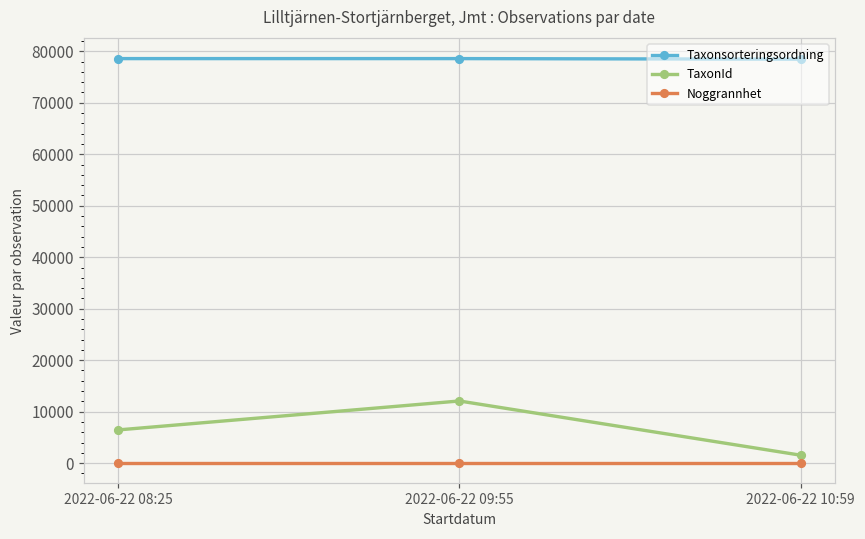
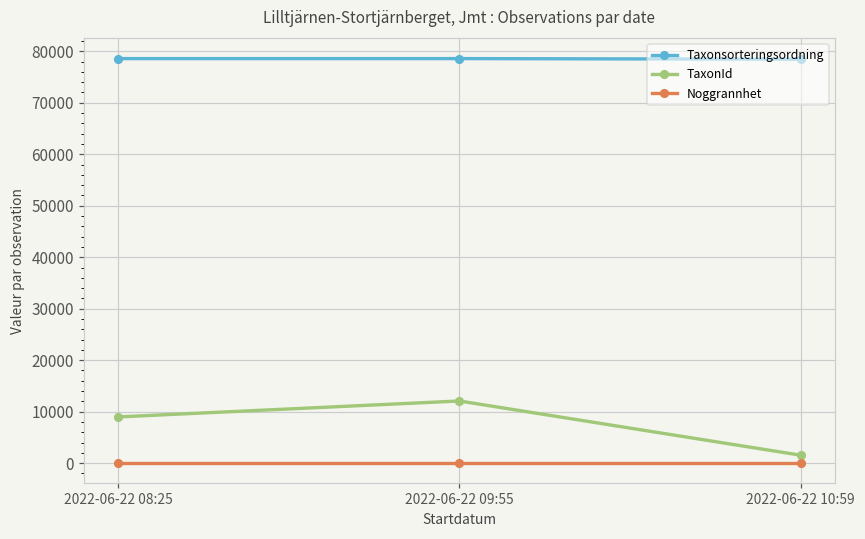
  {
    "Taxonsorteringsordning": {
      "2022-06-22 08:25": 79000,
      "2022-06-22 09:55": 79000
    },
    "TaxonId": {
-     "2022-06-22 08:25": 6000,
+     "2022-06-22 08:25": 9000,
      "2022-06-22 09:55": 12000,
      "2022-06-22 10:59": 2000
    },
    "Noggrannhet": {
      "2022-06-22 08:25": 0,
      "2022-06-22 09:55": 0,
      "2022-06-22 10:59": 0
    }
  }
